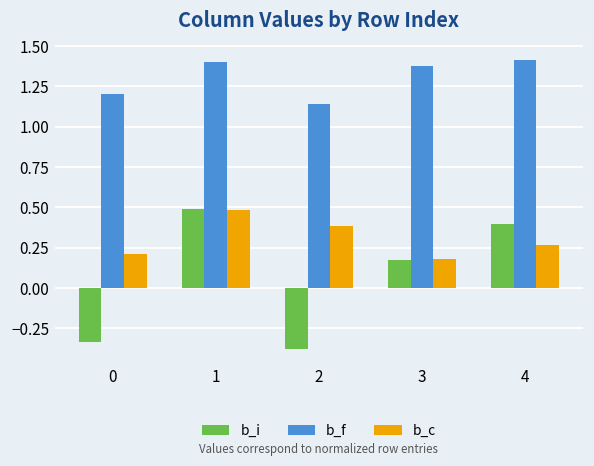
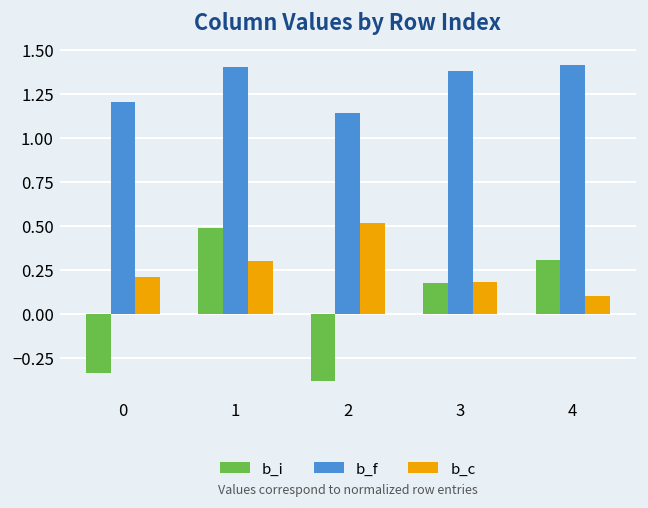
  {
    "b_i": {
      "0": -0.33,
      "1": 0.49,
      "2": -0.38,
      "3": 0.17,
-     "4": 0.40
+     "4": 0.30
    },
    "b_f": {
      "0": 1.20,
      "1": 1.40,
      "2": 1.14,
      "3": 1.38,
      "4": 1.41
    },
    "b_c": {
      "0": 0.21,
-     "1": 0.48,
-     "2": 0.38,
+     "1": 0.30,
+     "2": 0.52,
      "3": 0.18,
-     "4": 0.27
+     "4": 0.10
    }
  }
